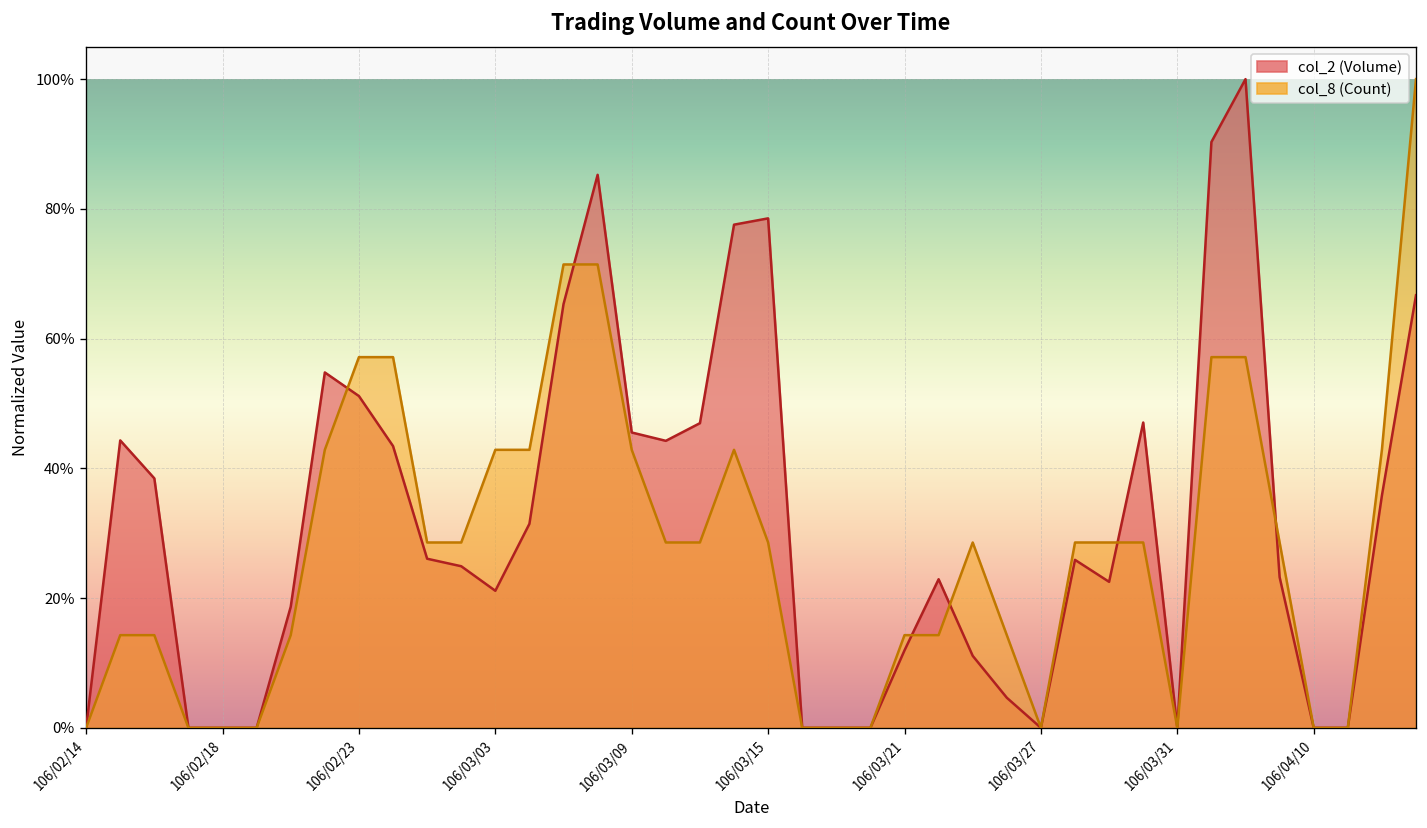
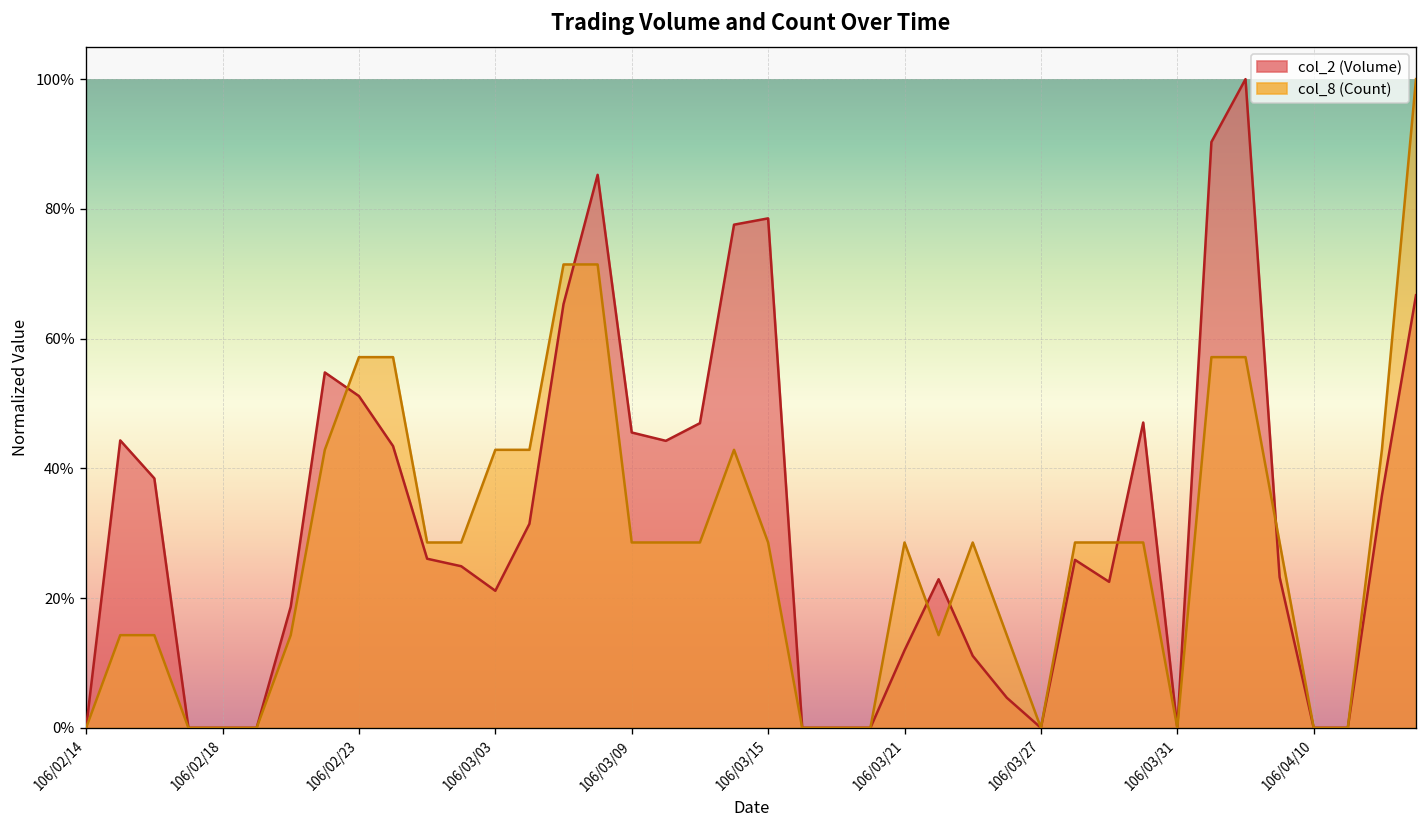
  {
    "col_2 (Volume)": {
      "106/02/23": "51%",
      "106/03/03": "21%",
      "106/03/09": "46%",
      "106/03/15": "79%",
      "106/03/21": "12%"
    },
    "col_8 (Count)": {
      "106/02/23": "57%",
      "106/03/03": "43%",
-     "106/03/09": "43%",
+     "106/03/09": "29%",
      "106/03/15": "29%",
-     "106/03/21": "14%"
+     "106/03/21": "29%"
    }
  }
